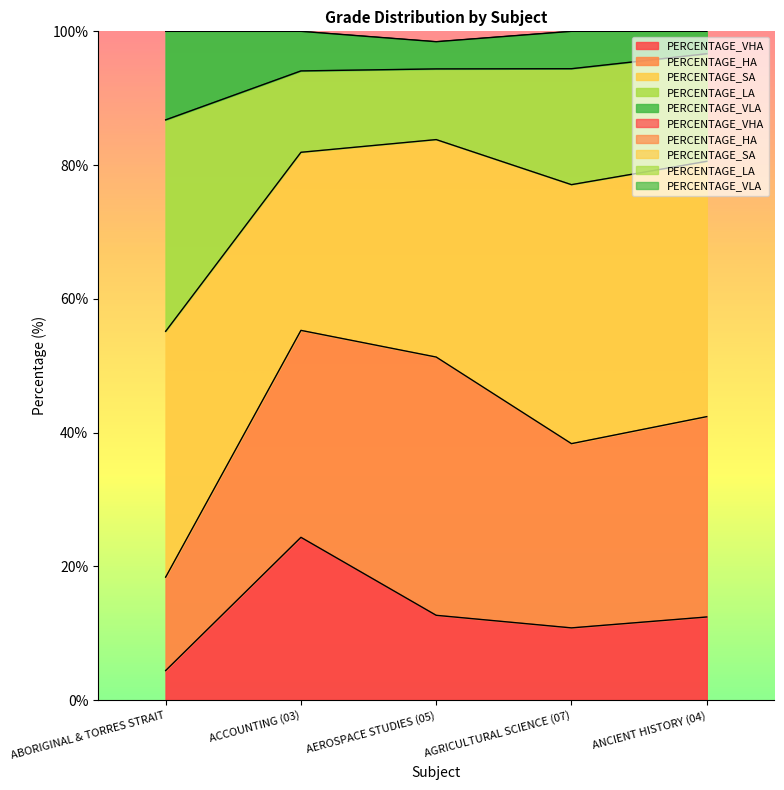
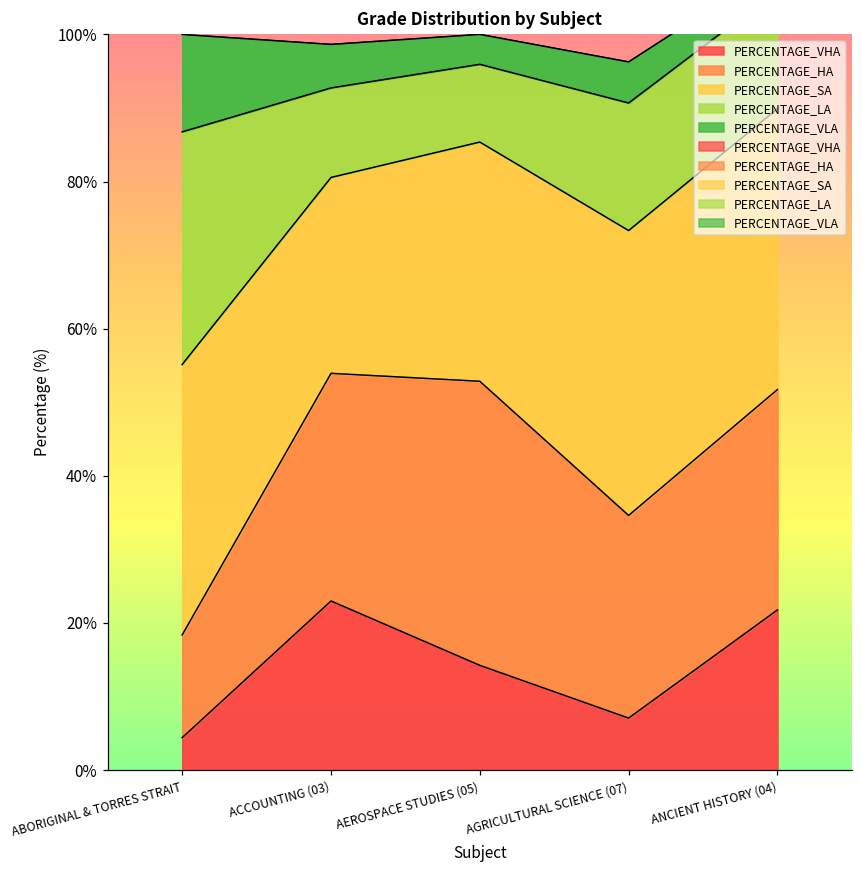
  {
    "PERCENTAGE_VHA": {
      "ABORIGINAL & TORRES STRAIT": "4%",
-     "ACCOUNTING (03)": "24%",
-     "AEROSPACE STUDIES (05)": "13%",
-     "AGRICULTURAL SCIENCE (07)": "11%",
-     "ANCIENT HISTORY (04)": "12%"
+     "ACCOUNTING (03)": "23%",
+     "AEROSPACE STUDIES (05)": "14%",
+     "AGRICULTURAL SCIENCE (07)": "7%",
+     "ANCIENT HISTORY (04)": "22%"
    },
    "PERCENTAGE_HA": {
      "ABORIGINAL & TORRES STRAIT": "14%",
      "ACCOUNTING (03)": "31%",
      "AEROSPACE STUDIES (05)": "39%",
      "AGRICULTURAL SCIENCE (07)": "28%",
      "ANCIENT HISTORY (04)": "30%"
    },
    "PERCENTAGE_SA": {
      "ABORIGINAL & TORRES STRAIT": "37%",
      "ACCOUNTING (03)": "27%",
      "AEROSPACE STUDIES (05)": "33%",
      "AGRICULTURAL SCIENCE (07)": "39%"
    },
    "PERCENTAGE_LA": {
      "ABORIGINAL & TORRES STRAIT": "32%",
      "ACCOUNTING (03)": "12%",
      "AEROSPACE STUDIES (05)": "11%",
      "AGRICULTURAL SCIENCE (07)": "17%"
    },
    "PERCENTAGE_VLA": {
      "ABORIGINAL & TORRES STRAIT": "13%",
      "ACCOUNTING (03)": "6%",
      "AEROSPACE STUDIES (05)": "4%",
      "AGRICULTURAL SCIENCE (07)": "6%"
    }
  }
